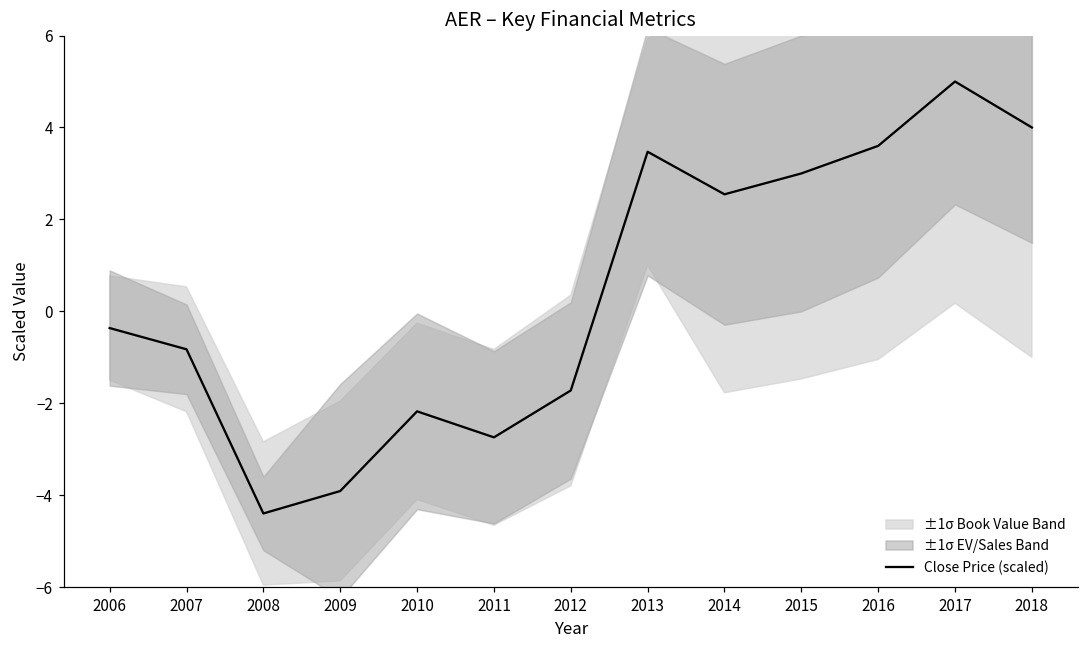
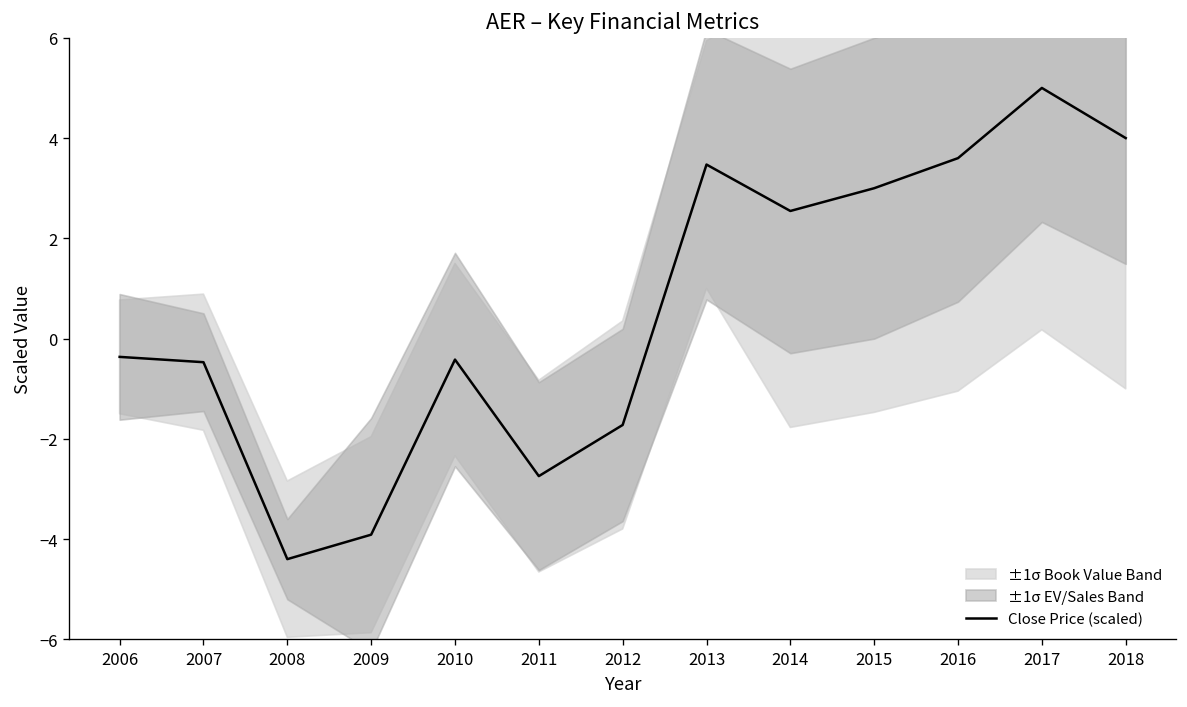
  {
    "Close Price (scaled)": {
      "2006": -0.4,
-     "2007": -0.8,
+     "2007": -0.5,
      "2008": -4.4,
      "2009": -3.9,
-     "2010": -2.2,
+     "2010": -0.4,
      "2011": -2.7,
      "2012": -1.7,
      "2013": 3.5,
      "2014": 2.5,
      "2015": 3.0,
      "2016": 3.6,
      "2017": 5.0,
      "2018": 4.0
    }
  }
